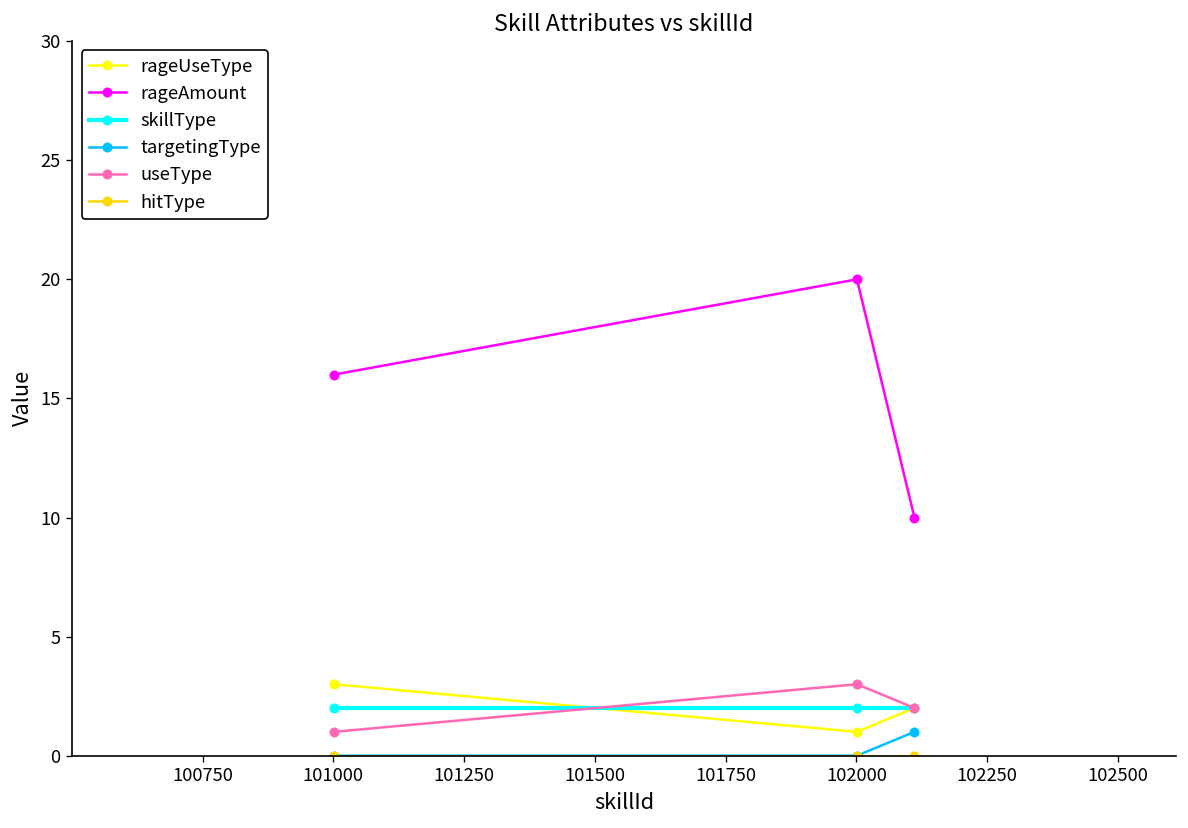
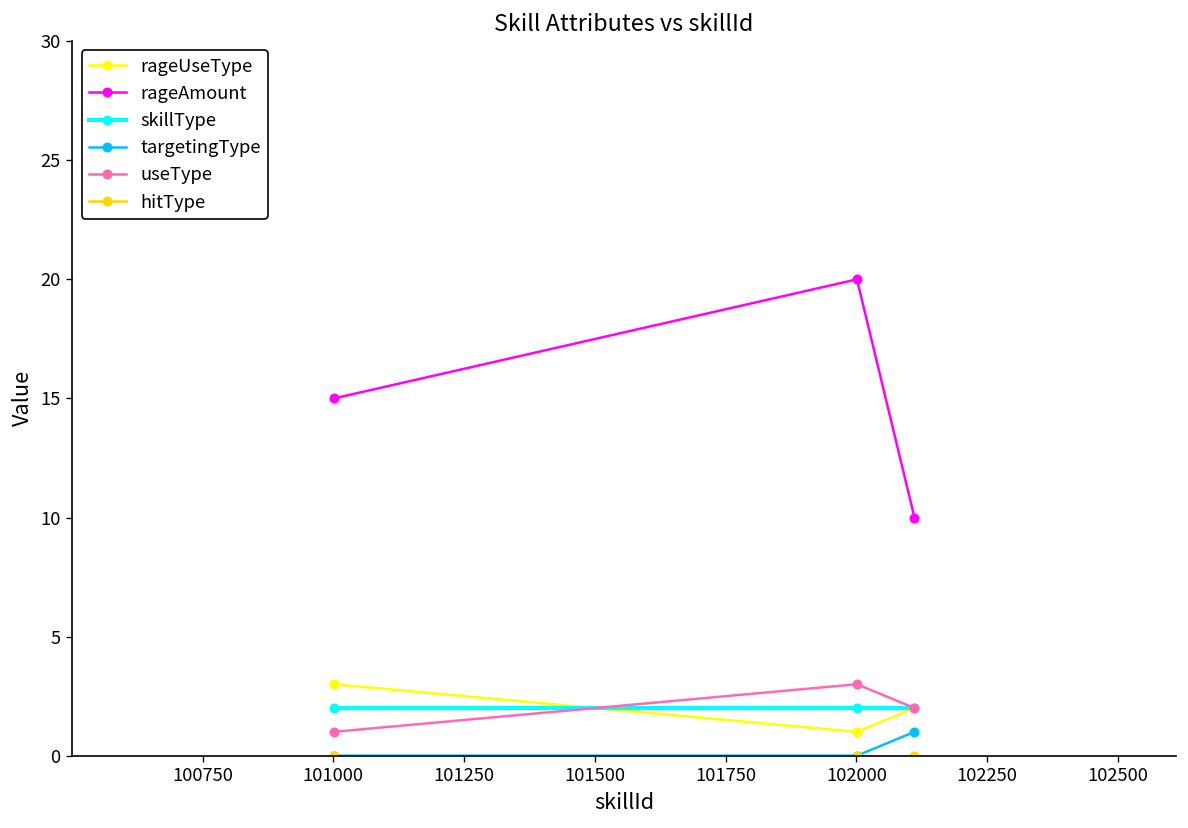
  {
    "rageAmount": {
-     "101000": 16,
+     "101000": 15,
      "102000": 20
    },
    "skillType": {
      "101000": 2,
      "102000": 2
    },
    "useType": {
      "101000": 1,
      "102000": 3
    }
  }
